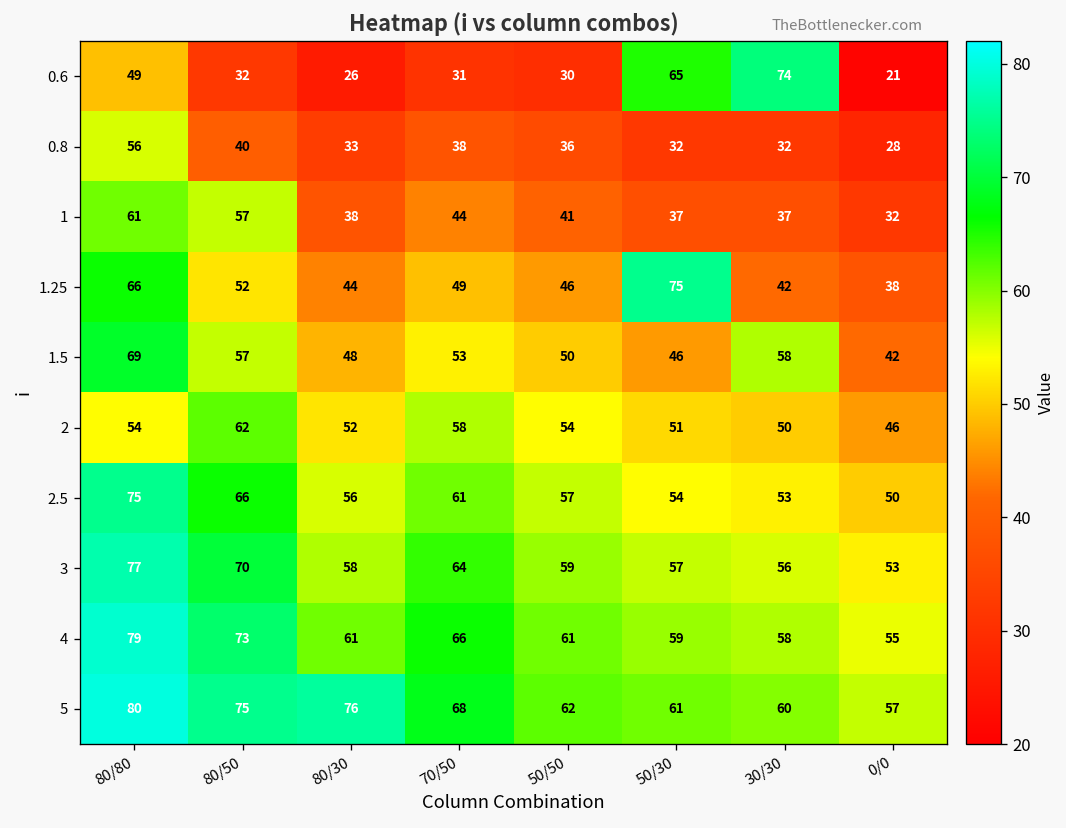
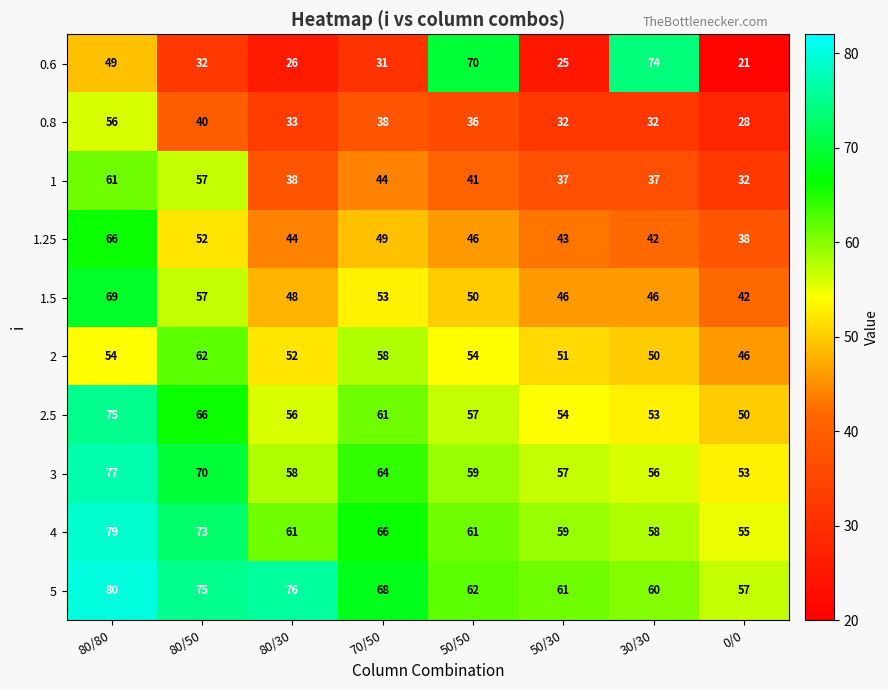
  {
    "0.6": {
      "80/80": 49,
      "80/50": 32,
      "80/30": 26,
      "70/50": 31,
-     "50/50": 30,
-     "50/30": 65,
+     "50/50": 70,
+     "50/30": 25,
      "30/30": 74,
      "0/0": 21
    },
    "0.8": {
      "80/80": 56,
      "80/50": 40,
      "80/30": 33,
      "70/50": 38,
      "50/50": 36,
      "50/30": 32,
      "30/30": 32,
      "0/0": 28
    },
    "1": {
      "80/80": 61,
      "80/50": 57,
      "80/30": 38,
      "70/50": 44,
      "50/50": 41,
      "50/30": 37,
      "30/30": 37,
      "0/0": 32
    },
    "1.25": {
      "80/80": 66,
      "80/50": 52,
      "80/30": 44,
      "70/50": 49,
      "50/50": 46,
-     "50/30": 75,
+     "50/30": 43,
      "30/30": 42,
      "0/0": 38
    },
    "1.5": {
      "80/80": 69,
      "80/50": 57,
      "80/30": 48,
      "70/50": 53,
      "50/50": 50,
      "50/30": 46,
-     "30/30": 58,
+     "30/30": 46,
      "0/0": 42
    },
    "2": {
      "80/80": 54,
      "80/50": 62,
      "80/30": 52,
      "70/50": 58,
      "50/50": 54,
      "50/30": 51,
      "30/30": 50,
      "0/0": 46
    },
    "2.5": {
      "80/80": 75,
      "80/50": 66,
      "80/30": 56,
      "70/50": 61,
      "50/50": 57,
      "50/30": 54,
      "30/30": 53,
      "0/0": 50
    },
    "3": {
      "80/80": 77,
      "80/50": 70,
      "80/30": 58,
      "70/50": 64,
      "50/50": 59,
      "50/30": 57,
      "30/30": 56,
      "0/0": 53
    },
    "4": {
      "80/80": 79,
      "80/50": 73,
      "80/30": 61,
      "70/50": 66,
      "50/50": 61,
      "50/30": 59,
      "30/30": 58,
      "0/0": 55
    },
    "5": {
      "80/80": 80,
      "80/50": 75,
      "80/30": 76,
      "70/50": 68,
      "50/50": 62,
      "50/30": 61,
      "30/30": 60,
      "0/0": 57
    }
  }
